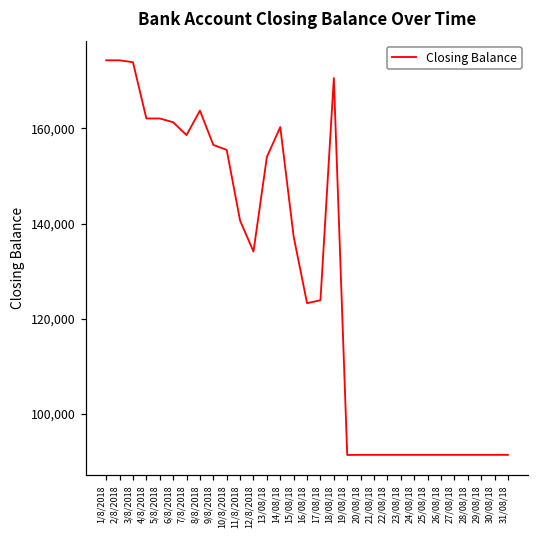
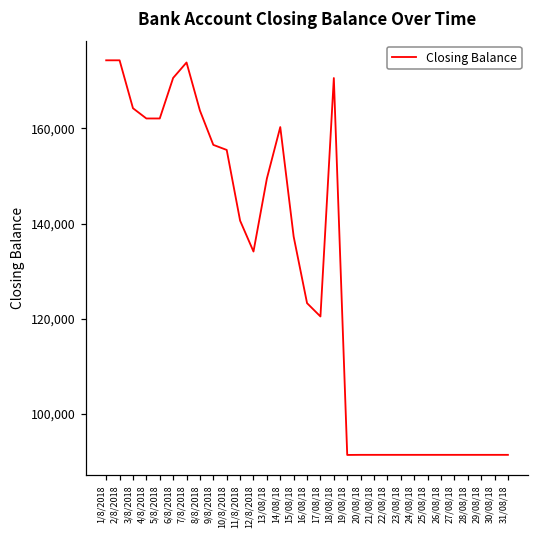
  {
    "1/8/2018": "174,000",
    "2/8/2018": "174,000",
-   "3/8/2018": "174,000",
+   "3/8/2018": "164,000",
    "4/8/2018": "162,000",
    "5/8/2018": "162,000",
-   "6/8/2018": "161,000",
-   "7/8/2018": "159,000",
+   "6/8/2018": "171,000",
+   "7/8/2018": "174,000",
    "8/8/2018": "164,000",
    "9/8/2018": "157,000",
    "10/8/2018": "155,000",
    "11/8/2018": "141,000",
    "12/8/2018": "134,000",
-   "13/08/18": "154,000",
+   "13/08/18": "149,000",
    "14/08/18": "160,000",
    "15/08/18": "137,000",
    "16/08/18": "123,000",
-   "17/08/18": "124,000",
+   "17/08/18": "120,000",
    "18/08/18": "171,000",
    "19/08/18": "91,000",
    "20/08/18": "91,000",
    "21/08/18": "91,000",
    "22/08/18": "91,000",
    "23/08/18": "91,000",
    "24/08/18": "91,000",
    "25/08/18": "91,000",
    "26/08/18": "91,000",
    "27/08/18": "91,000",
    "28/08/18": "91,000",
    "29/08/18": "91,000",
    "30/08/18": "91,000",
    "31/08/18": "91,000"
  }
